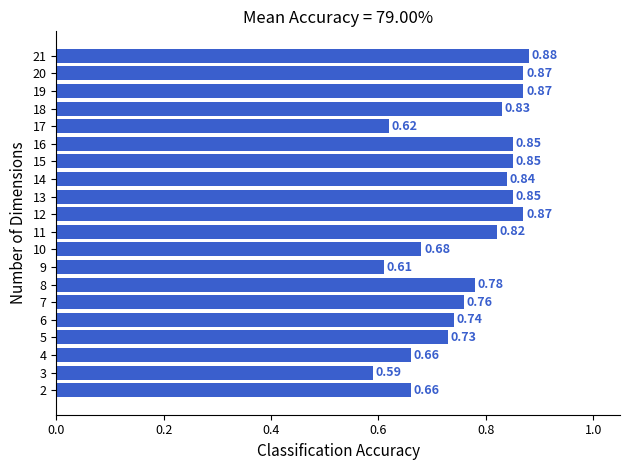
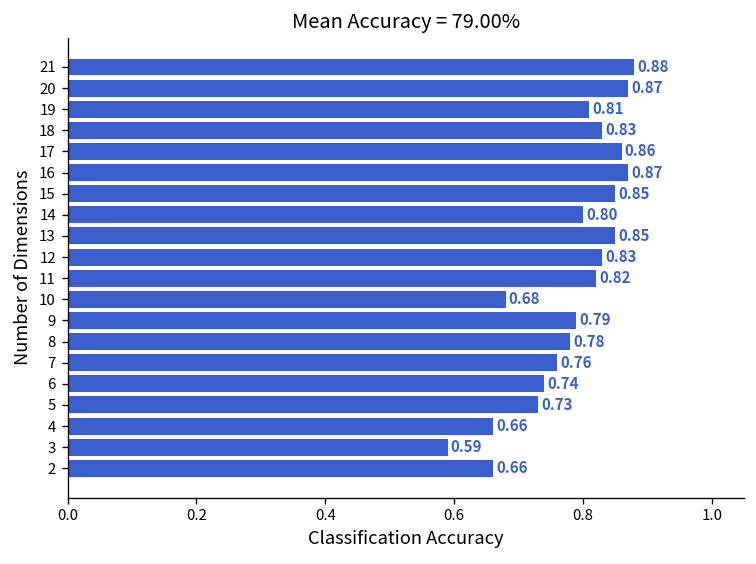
  {
    "21": 0.88,
    "20": 0.87,
-   "19": 0.87,
+   "19": 0.81,
    "18": 0.83,
-   "17": 0.62,
-   "16": 0.85,
+   "17": 0.86,
+   "16": 0.87,
    "15": 0.85,
-   "14": 0.84,
+   "14": 0.80,
    "13": 0.85,
-   "12": 0.87,
+   "12": 0.83,
    "11": 0.82,
    "10": 0.68,
-   "9": 0.61,
+   "9": 0.79,
    "8": 0.78,
    "7": 0.76,
    "6": 0.74,
    "5": 0.73,
    "4": 0.66,
    "3": 0.59,
    "2": 0.66
  }
